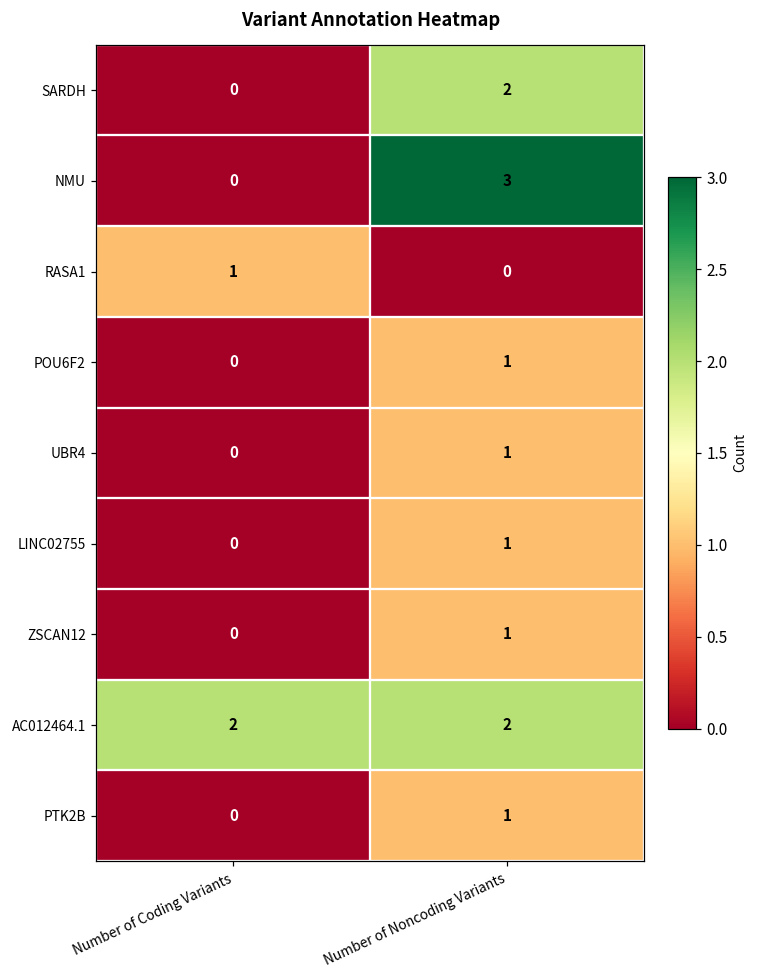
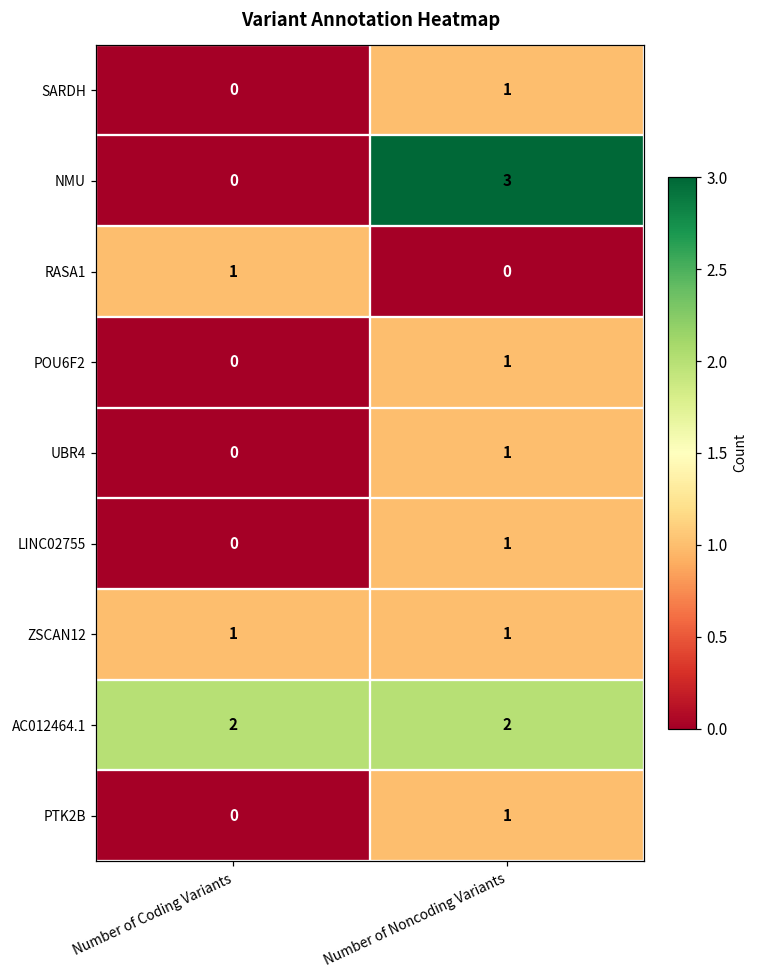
  {
    "SARDH": {
      "Number of Coding Variants": 0,
-     "Number of Noncoding Variants": 2
+     "Number of Noncoding Variants": 1
    },
    "NMU": {
      "Number of Coding Variants": 0,
      "Number of Noncoding Variants": 3
    },
    "RASA1": {
      "Number of Coding Variants": 1,
      "Number of Noncoding Variants": 0
    },
    "POU6F2": {
      "Number of Coding Variants": 0,
      "Number of Noncoding Variants": 1
    },
    "UBR4": {
      "Number of Coding Variants": 0,
      "Number of Noncoding Variants": 1
    },
    "LINC02755": {
      "Number of Coding Variants": 0,
      "Number of Noncoding Variants": 1
    },
    "ZSCAN12": {
-     "Number of Coding Variants": 0,
+     "Number of Coding Variants": 1,
      "Number of Noncoding Variants": 1
    },
    "AC012464.1": {
      "Number of Coding Variants": 2,
      "Number of Noncoding Variants": 2
    },
    "PTK2B": {
      "Number of Coding Variants": 0,
      "Number of Noncoding Variants": 1
    }
  }
